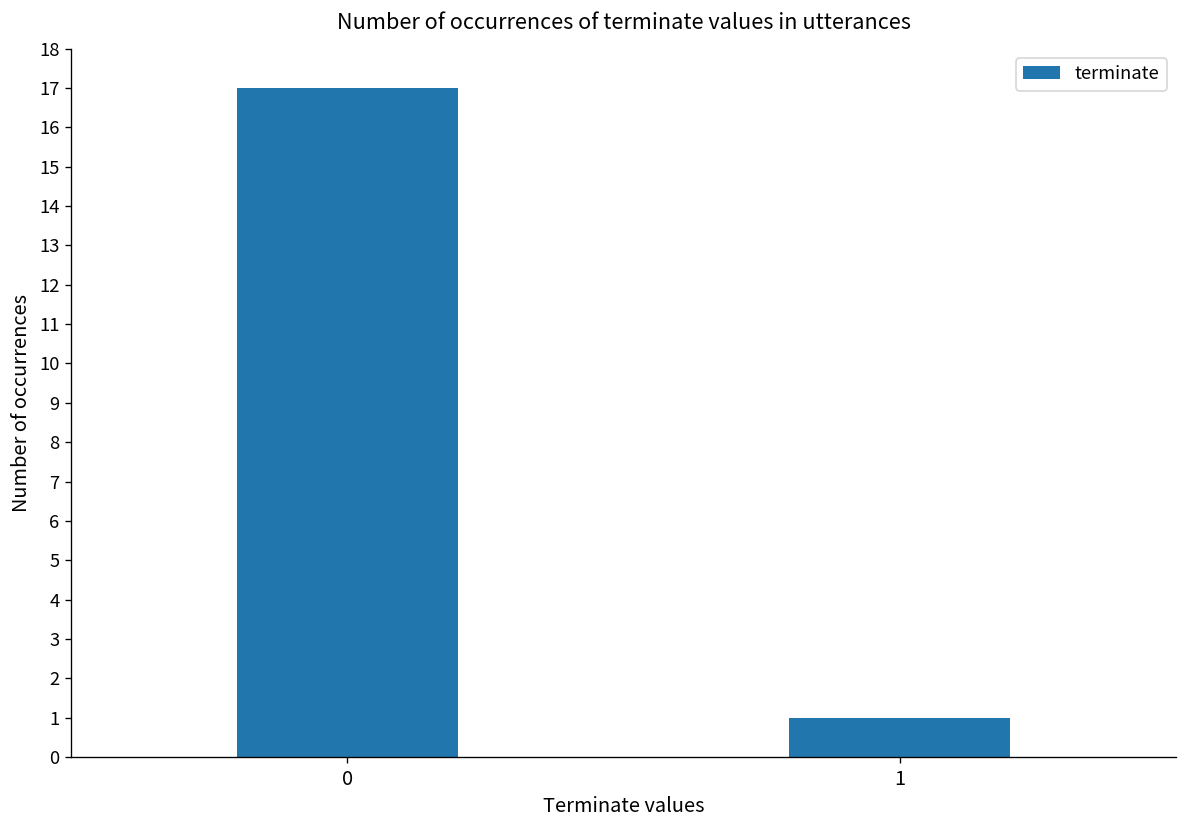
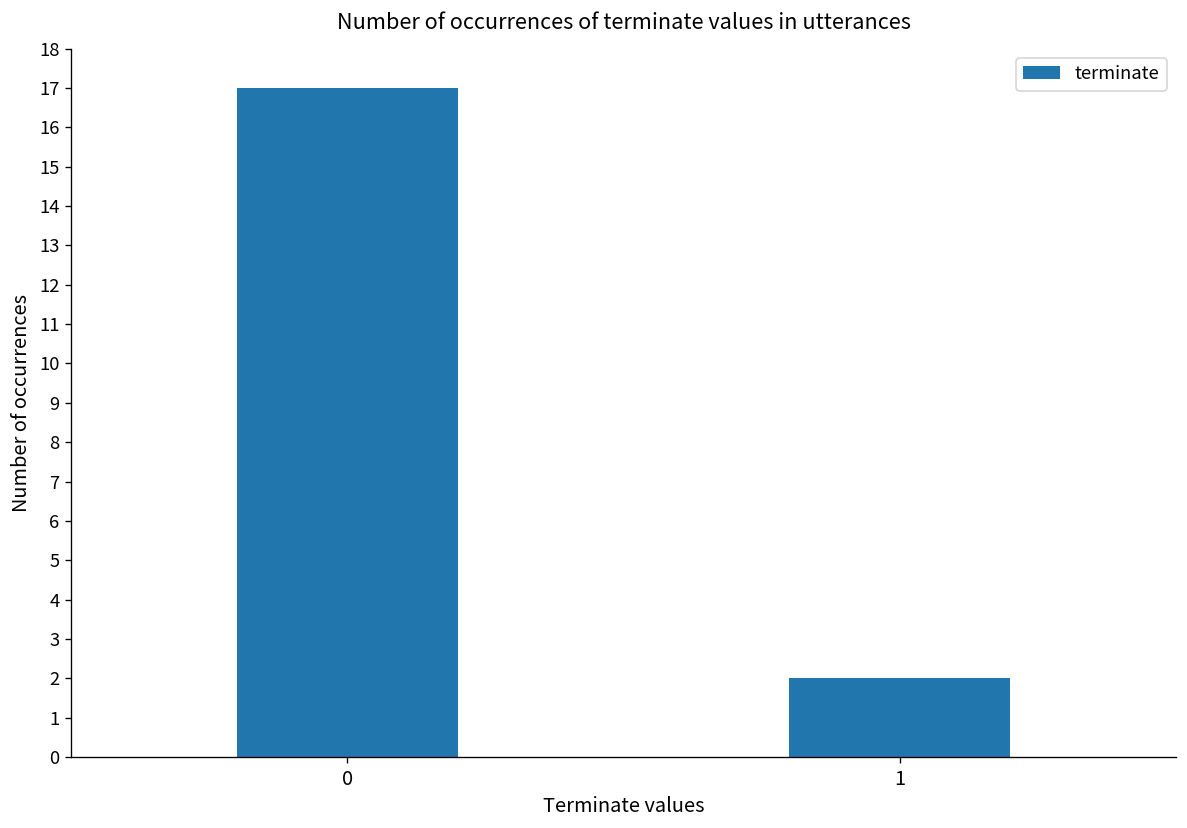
  {
    "0": 17,
-   "1": 1
+   "1": 2
  }
